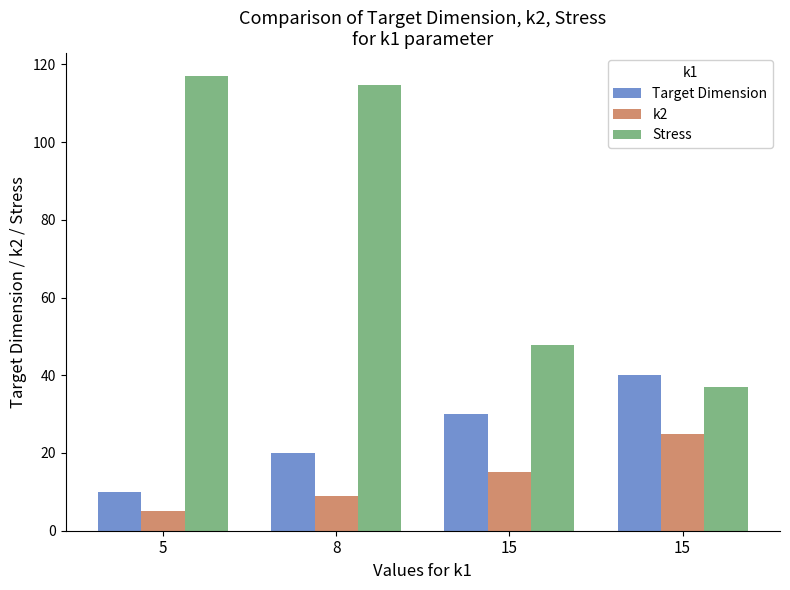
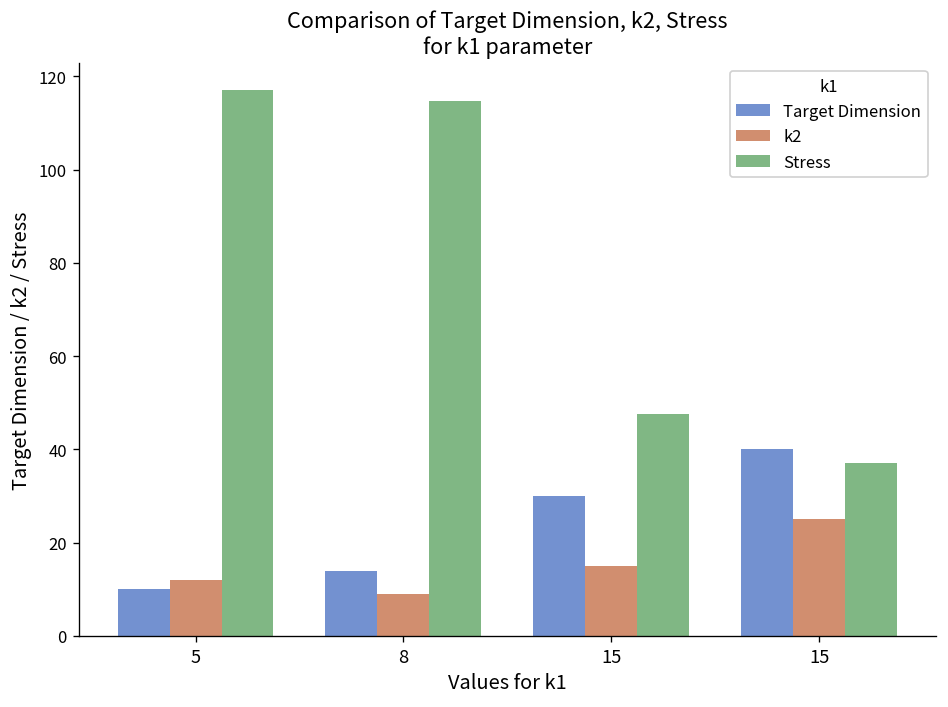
  {
    "Target Dimension": {
      "5": 10,
-     "8": 20
+     "8": 14
    },
    "k2": {
-     "5": 5,
+     "5": 12,
      "8": 9
    },
    "Stress": {
      "5": 117,
      "8": 115
    }
  }
